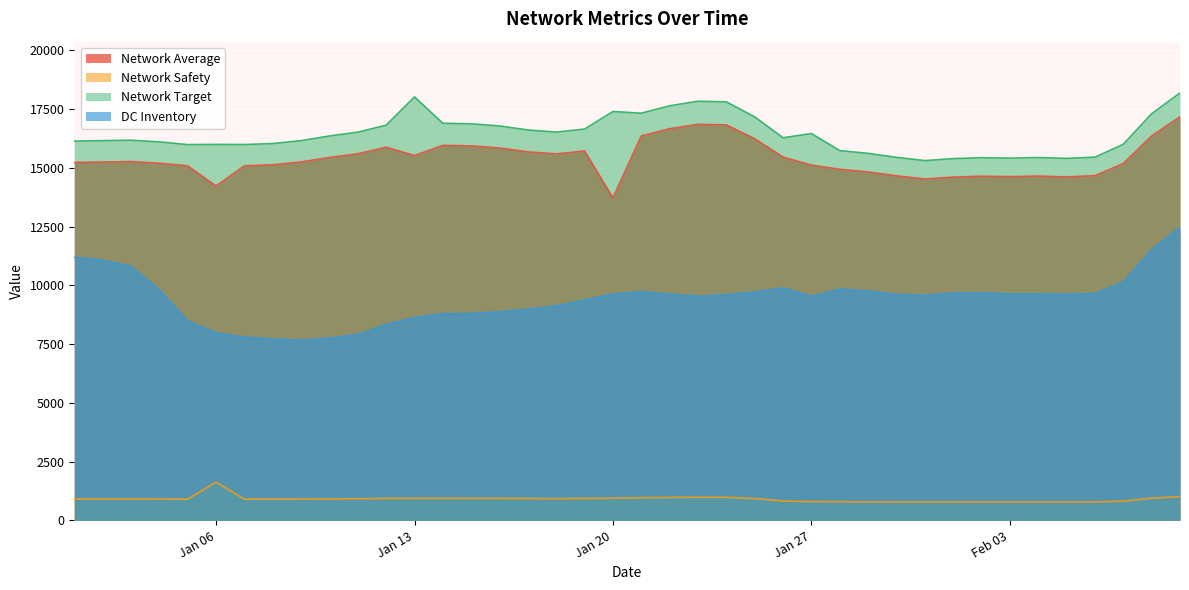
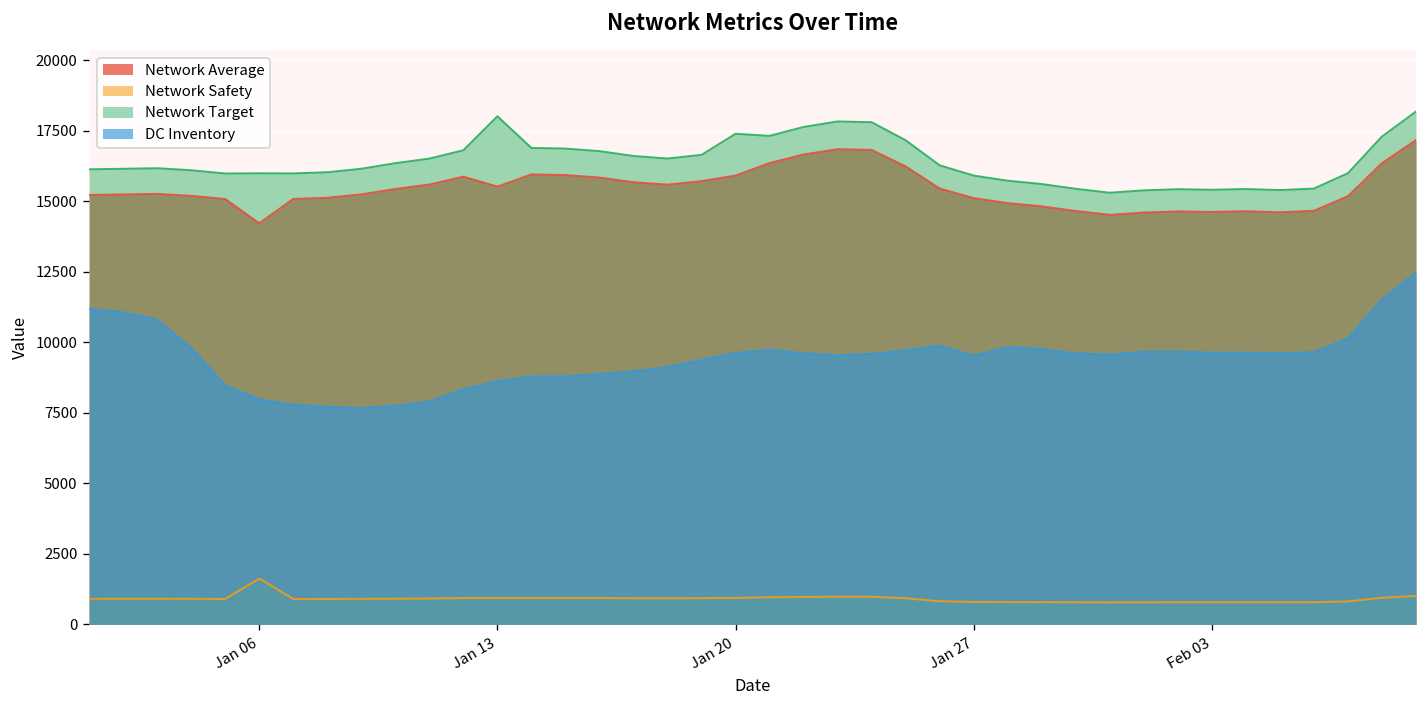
  {
    "Network Average": {
      "Jan 06": 14200,
      "Jan 13": 15500,
-     "Jan 20": 13700,
+     "Jan 20": 15900,
      "Jan 27": 15100,
      "Feb 03": 14600
    },
    "Network Safety": {
      "Jan 06": 1600,
      "Jan 13": 900,
      "Jan 20": 900,
      "Jan 27": 800,
      "Feb 03": 800
    },
    "Network Target": {
      "Jan 06": 16000,
      "Jan 13": 18000,
      "Jan 20": 17400,
-     "Jan 27": 16500,
+     "Jan 27": 15900,
      "Feb 03": 15400
    },
    "DC Inventory": {
      "Jan 06": 8000,
      "Jan 13": 8600,
      "Jan 20": 9600,
      "Jan 27": 9500,
      "Feb 03": 9600
    }
  }
